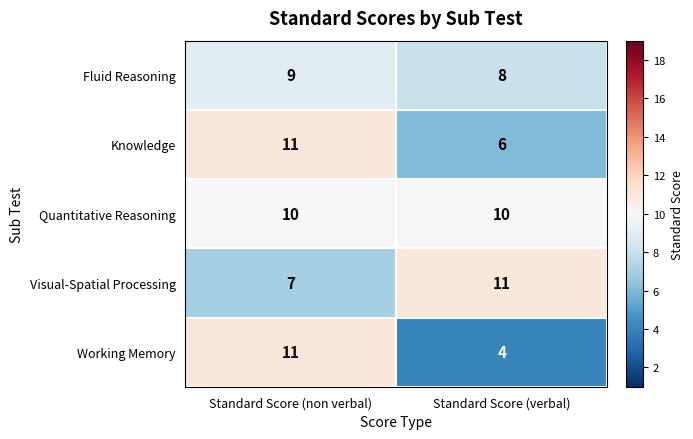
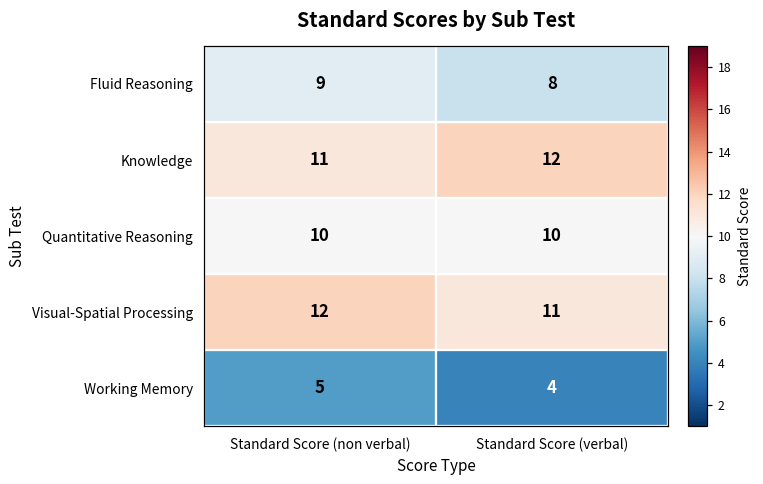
  {
    "Fluid Reasoning": {
      "Standard Score (non verbal)": 9,
      "Standard Score (verbal)": 8
    },
    "Knowledge": {
      "Standard Score (non verbal)": 11,
-     "Standard Score (verbal)": 6
+     "Standard Score (verbal)": 12
    },
    "Quantitative Reasoning": {
      "Standard Score (non verbal)": 10,
      "Standard Score (verbal)": 10
    },
    "Visual-Spatial Processing": {
-     "Standard Score (non verbal)": 7,
+     "Standard Score (non verbal)": 12,
      "Standard Score (verbal)": 11
    },
    "Working Memory": {
-     "Standard Score (non verbal)": 11,
+     "Standard Score (non verbal)": 5,
      "Standard Score (verbal)": 4
    }
  }
